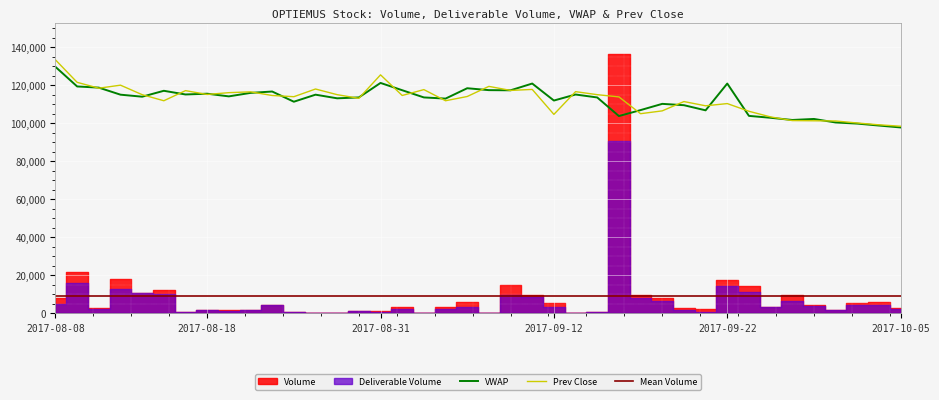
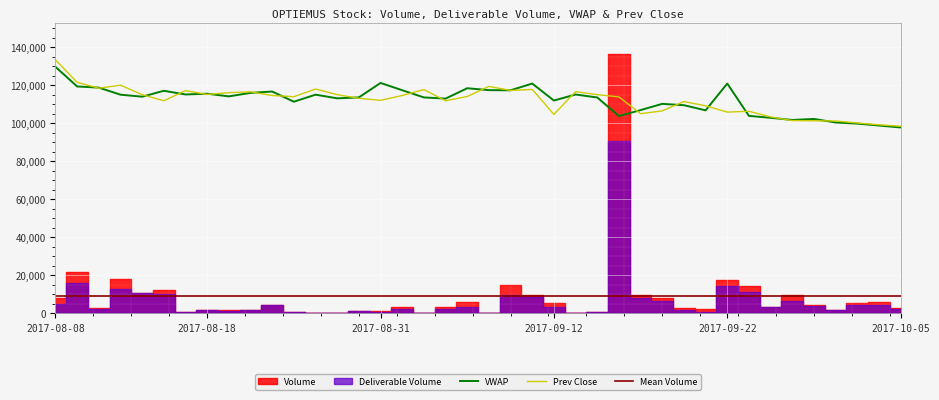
  {
    "VWAP": {
      "2017-08-08": "130,000",
      "2017-08-31": "121,000",
      "2017-09-12": "112,000",
      "2017-09-22": "121,000"
    },
    "Prev Close": {
      "2017-08-08": "133,000",
-     "2017-08-31": "126,000",
+     "2017-08-31": "112,000",
      "2017-09-12": "105,000",
-     "2017-09-22": "110,000"
+     "2017-09-22": "106,000"
    }
  }
